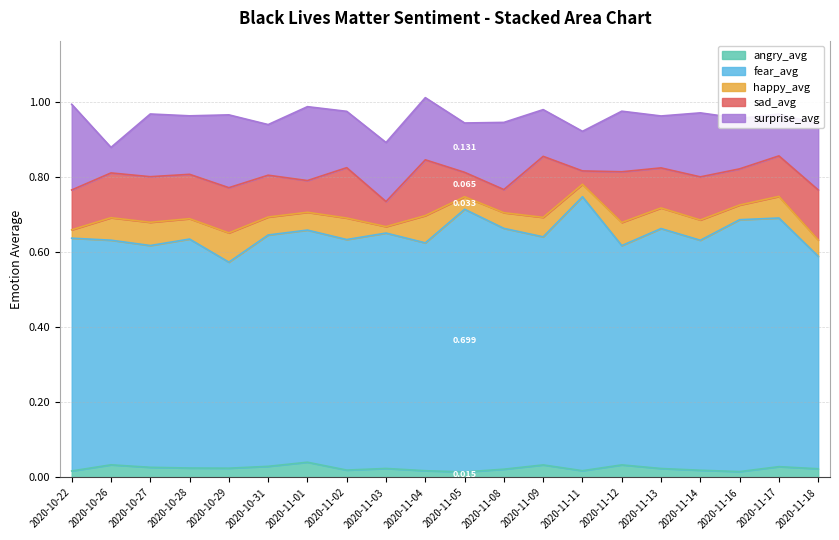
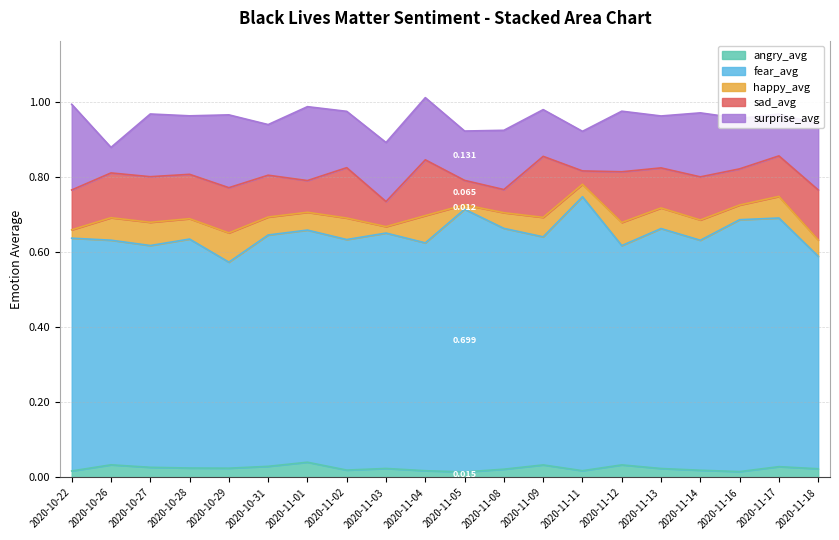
  {
    "happy_avg": {
-     "2020-11-05": 0.033
+     "2020-11-05": 0.012
    },
    "sad_avg": {
      "2020-11-05": 0.065
    },
    "surprise_avg": {
      "2020-10-22": 0.23,
      "2020-10-26": 0.07,
      "2020-10-27": 0.17,
      "2020-10-28": 0.16,
      "2020-10-29": 0.19,
      "2020-10-31": 0.13,
      "2020-11-01": 0.20,
      "2020-11-02": 0.15,
      "2020-11-03": 0.16,
      "2020-11-04": 0.17,
-     "2020-11-08": 0.18,
+     "2020-11-08": 0.16,
      "2020-11-09": 0.12,
      "2020-11-11": 0.11,
      "2020-11-12": 0.16,
      "2020-11-13": 0.14,
      "2020-11-14": 0.17
    }
  }
